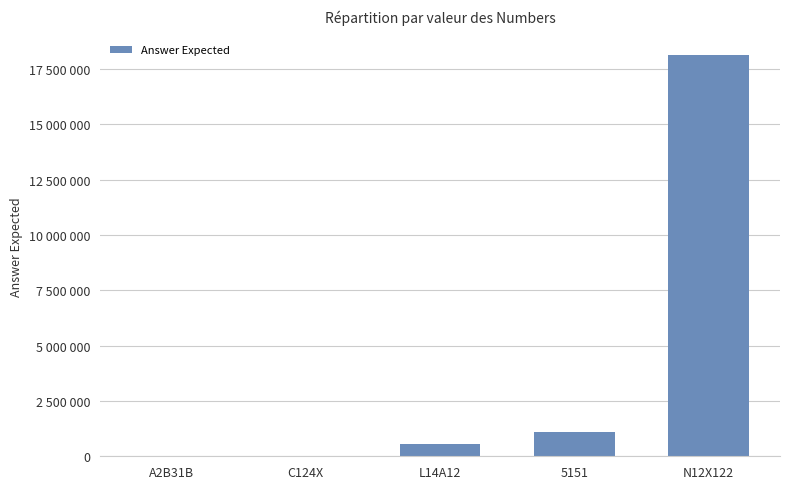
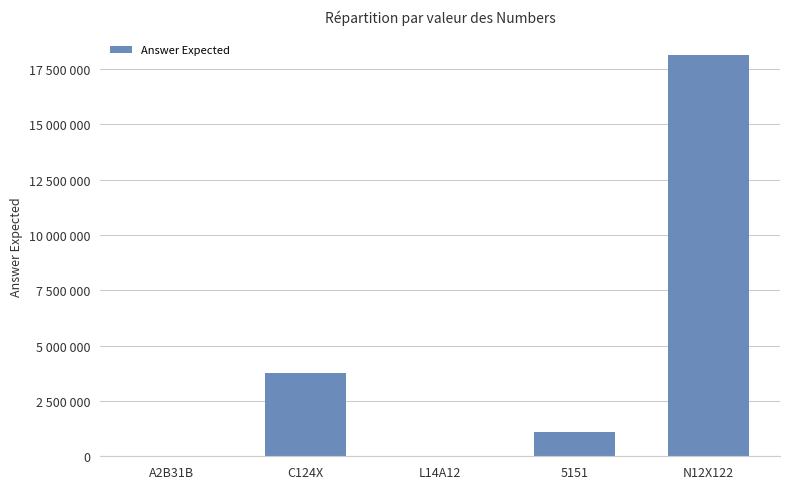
  {
-   "C124X": 0,
-   "L14A12": 600000,
+   "C124X": 3800000,
+   "L14A12": 0,
    "5151": 1100000,
    "N12X122": 18100000
  }
